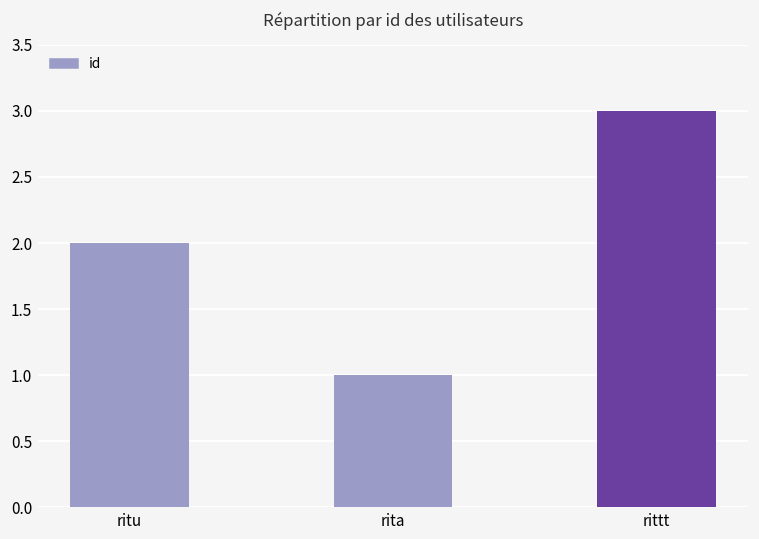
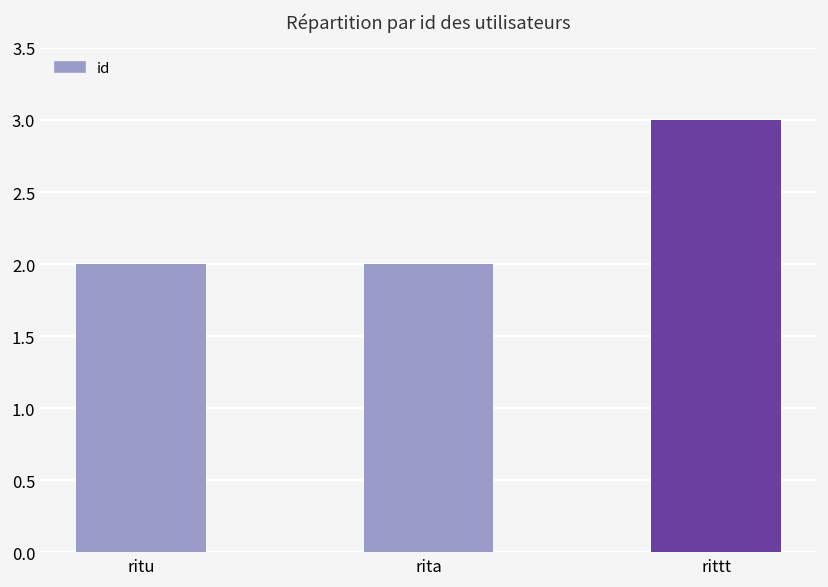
  {
    "ritu": 2,
-   "rita": 1,
+   "rita": 2,
    "rittt": 3
  }
